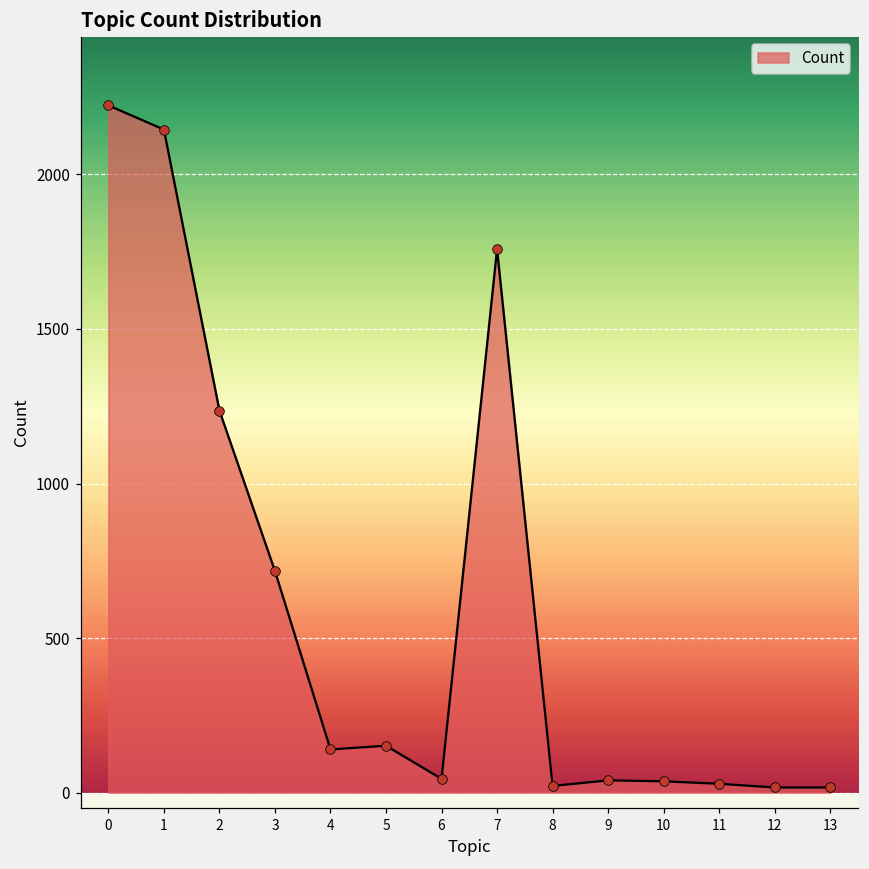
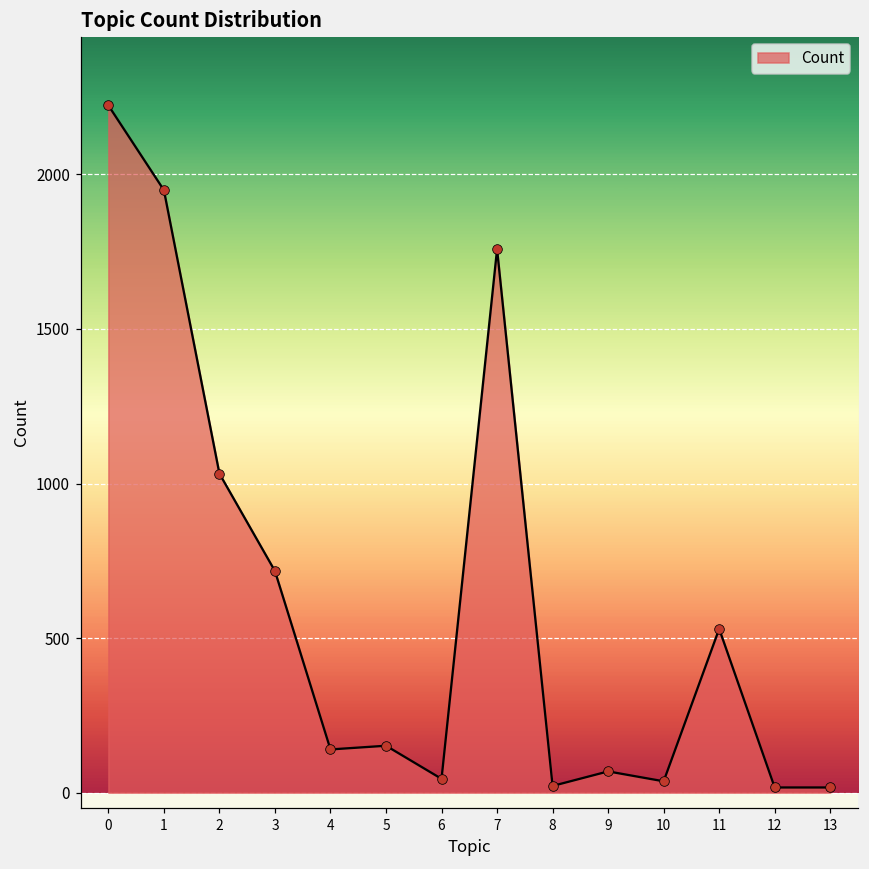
  {
    "0": 2220,
-   "1": 2150,
-   "2": 1240,
+   "1": 1950,
+   "2": 1030,
    "3": 720,
    "4": 140,
    "5": 150,
    "6": 50,
    "7": 1760,
    "8": 20,
-   "9": 40,
+   "9": 70,
    "10": 40,
-   "11": 30,
+   "11": 530,
    "12": 20,
    "13": 20
  }
